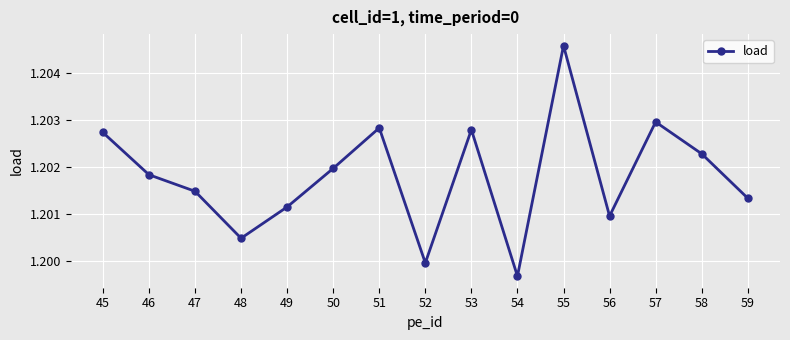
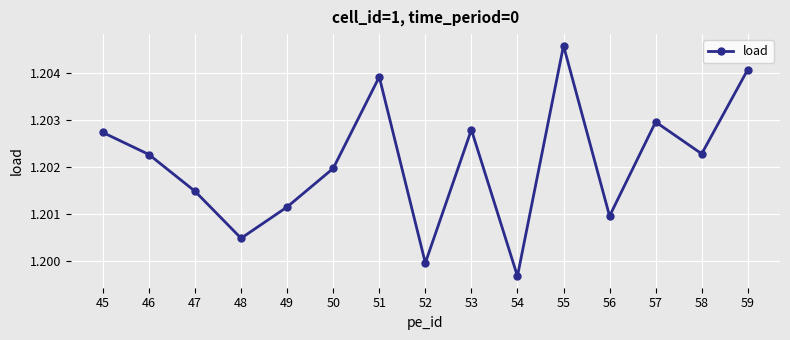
  {
    "45": 1.2027,
-   "46": 1.2018,
+   "46": 1.2023,
    "47": 1.2015,
    "48": 1.2005,
    "49": 1.2011,
    "50": 1.2020,
-   "51": 1.2028,
+   "51": 1.2039,
    "52": 1.2000,
    "53": 1.2028,
    "54": 1.1997,
    "55": 1.2046,
    "56": 1.2010,
    "57": 1.2030,
    "58": 1.2023,
-   "59": 1.2013
+   "59": 1.2041
  }
